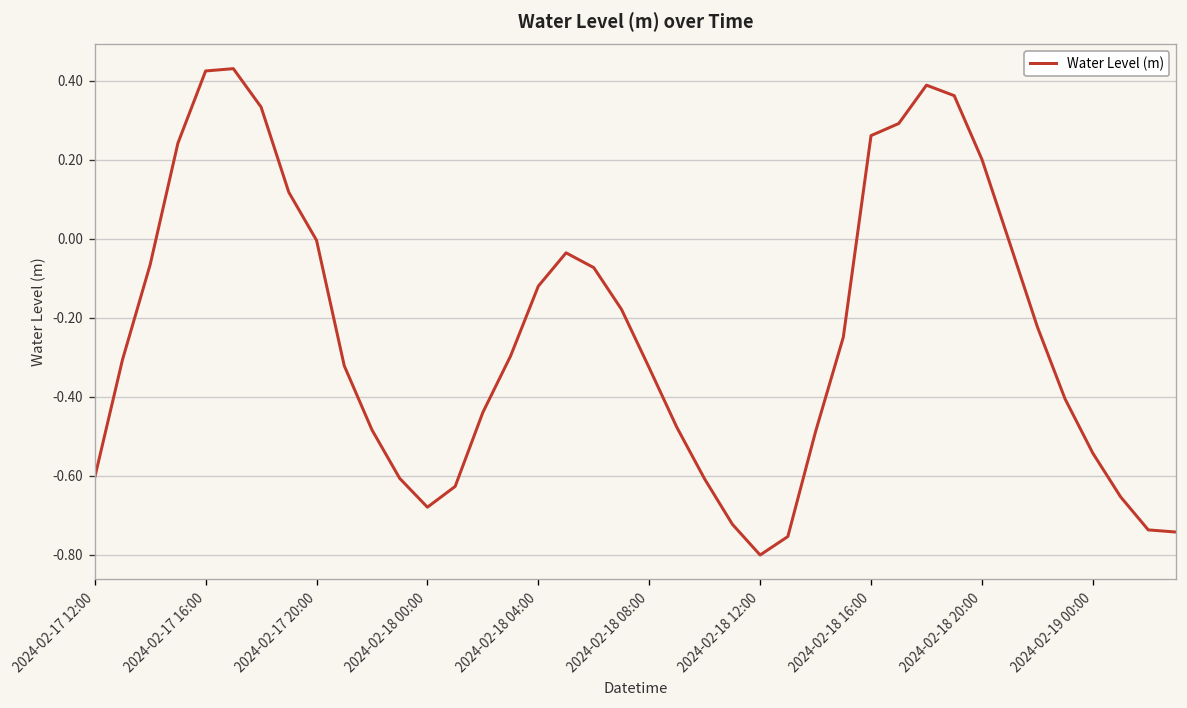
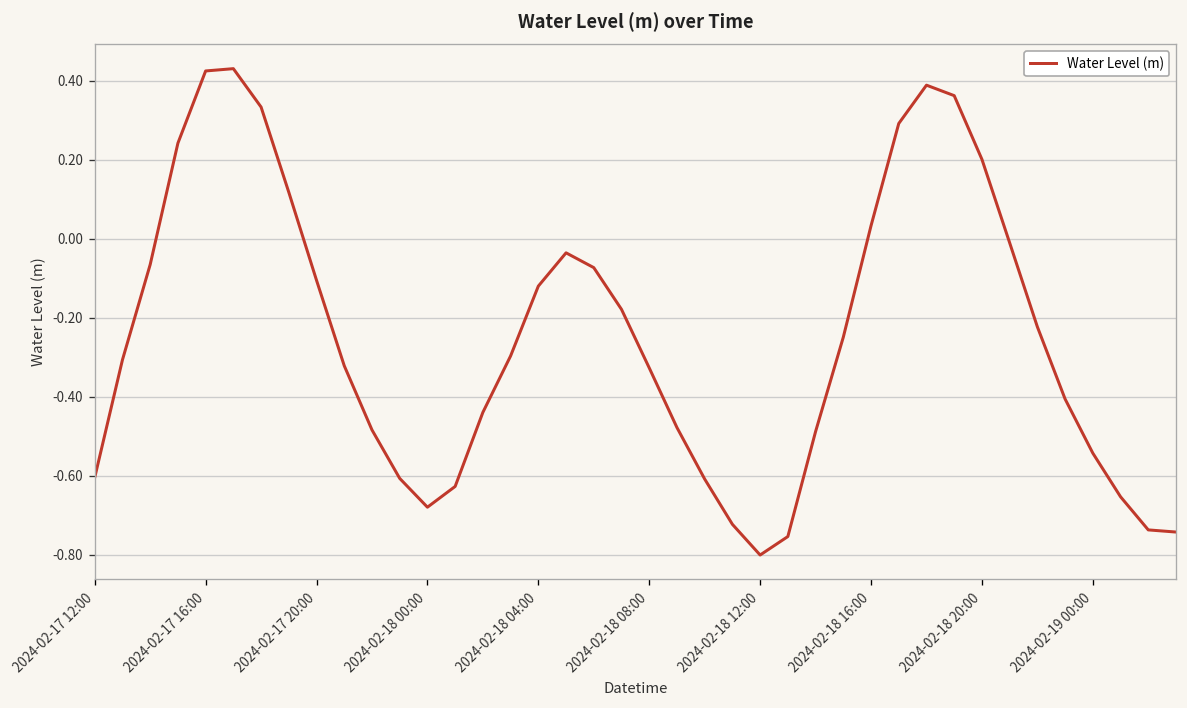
  {
    "2024-02-17 12:00": -0.60,
    "2024-02-17 16:00": 0.42,
-   "2024-02-17 20:00": 0.00,
+   "2024-02-17 20:00": -0.11,
    "2024-02-18 00:00": -0.68,
    "2024-02-18 04:00": -0.12,
    "2024-02-18 08:00": -0.33,
    "2024-02-18 12:00": -0.80,
-   "2024-02-18 16:00": 0.26,
+   "2024-02-18 16:00": 0.03,
    "2024-02-18 20:00": 0.20,
    "2024-02-19 00:00": -0.54
  }
